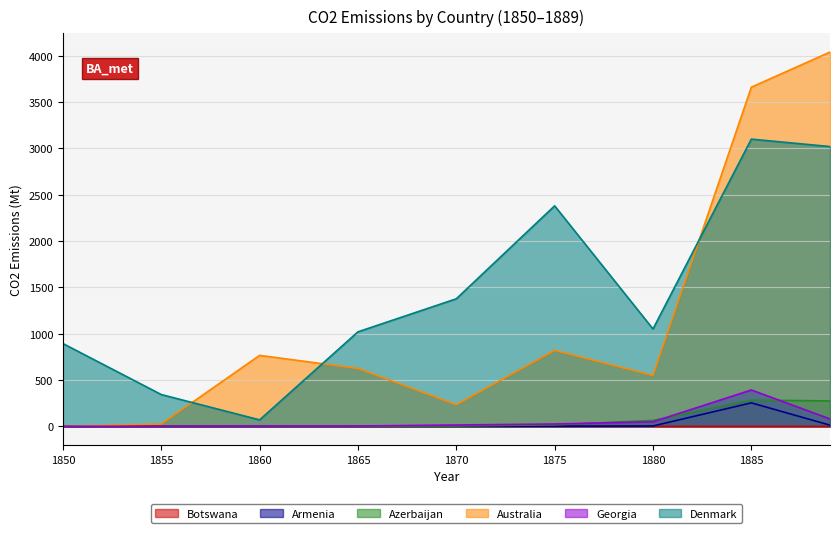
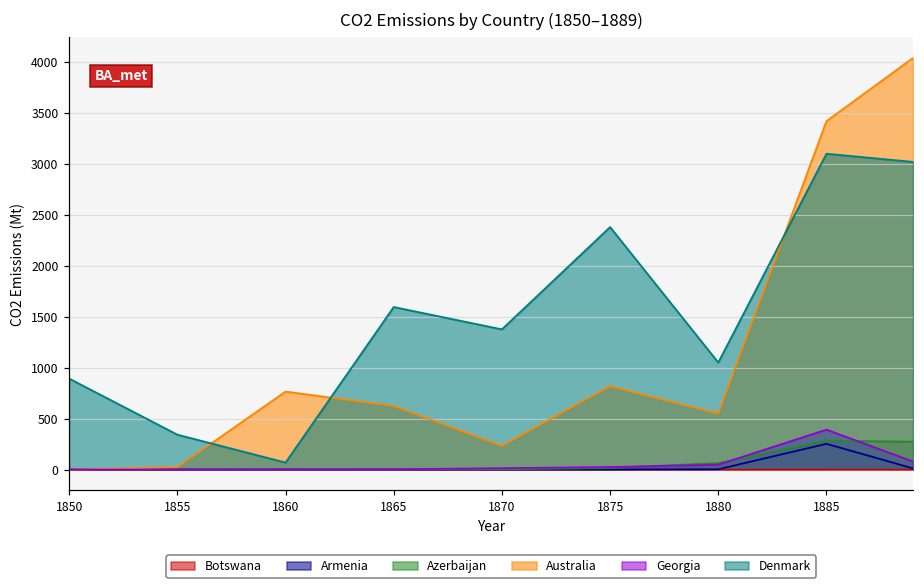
  {
    "Botswana": {
      "1885": 0
    },
    "Armenia": {
      "1885": 300
    },
    "Azerbaijan": {
      "1885": 300
    },
    "Australia": {
      "1860": 800,
      "1865": 600,
      "1870": 200,
      "1875": 800,
      "1880": 500,
-     "1885": 3700
+     "1885": 3400
    },
    "Georgia": {
      "1885": 400
    },
    "Denmark": {
      "1850": 900,
      "1855": 300,
      "1860": 100,
-     "1865": 1000,
+     "1865": 1600,
      "1870": 1400,
      "1875": 2400,
      "1880": 1100,
      "1885": 3100
    }
  }
